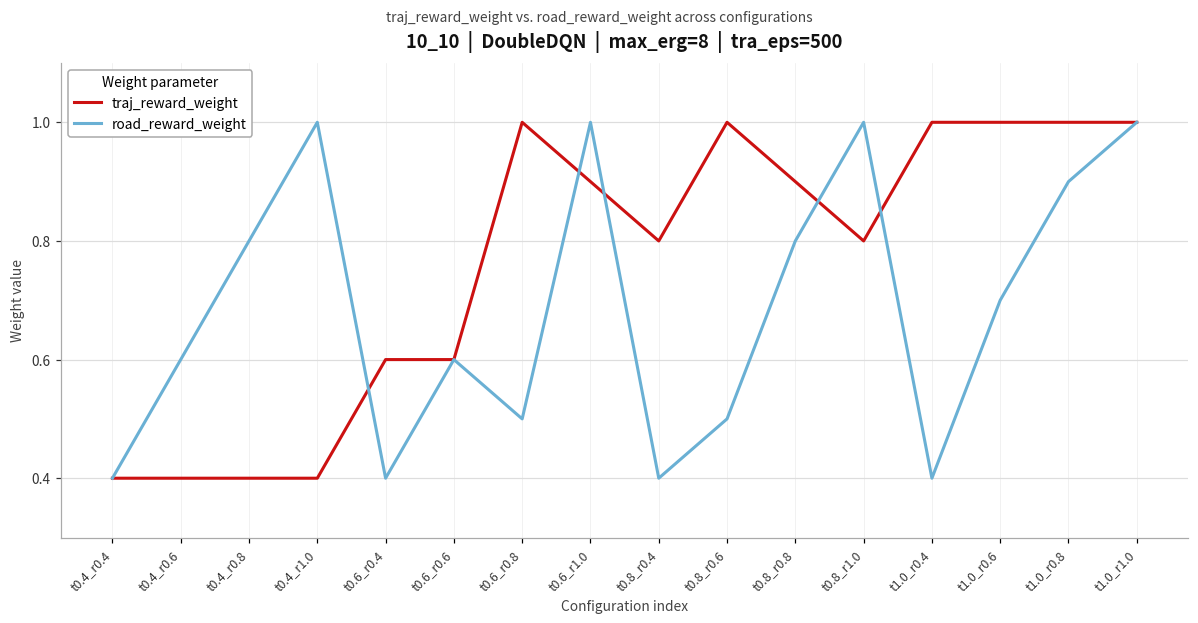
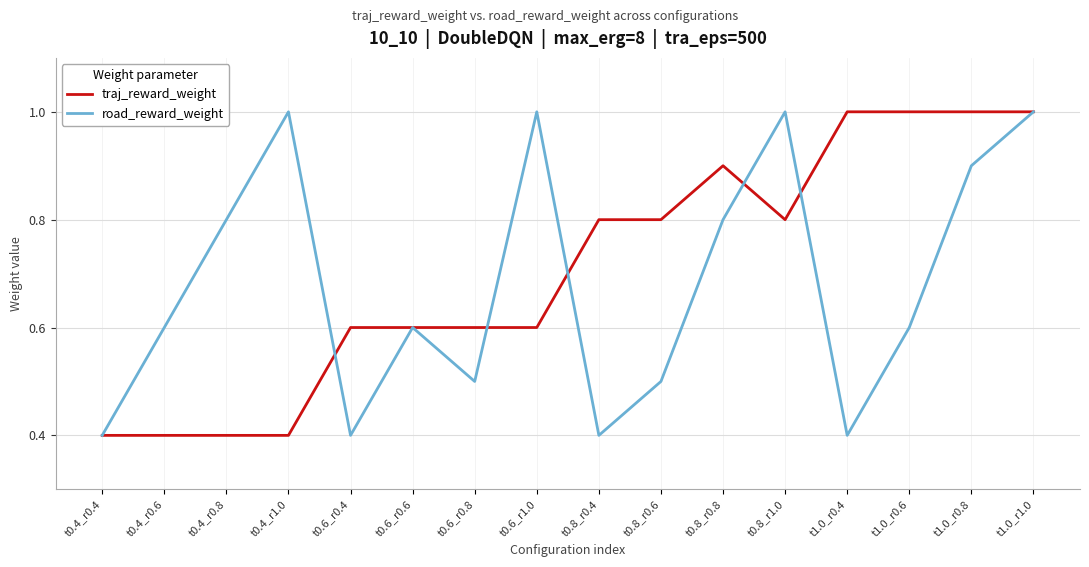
  {
    "traj_reward_weight": {
      "t0.4_r0.6": 0.4,
      "t0.4_r0.8": 0.4,
      "t0.4_r1.0": 0.4,
      "t0.6_r0.4": 0.6,
-     "t0.6_r0.8": 1.0,
-     "t0.6_r1.0": 0.9,
+     "t0.6_r0.8": 0.6,
+     "t0.6_r1.0": 0.6,
      "t0.8_r0.4": 0.8,
-     "t0.8_r0.6": 1.0,
+     "t0.8_r0.6": 0.8,
      "t0.8_r0.8": 0.9,
      "t0.8_r1.0": 0.8,
      "t1.0_r0.4": 1.0,
      "t1.0_r0.6": 1.0,
      "t1.0_r0.8": 1.0
    },
    "road_reward_weight": {
      "t0.4_r0.6": 0.6,
      "t0.4_r0.8": 0.8,
      "t0.4_r1.0": 1.0,
      "t0.6_r0.4": 0.4,
      "t0.6_r0.8": 0.5,
      "t0.6_r1.0": 1.0,
      "t0.8_r0.4": 0.4,
      "t0.8_r0.6": 0.5,
      "t0.8_r0.8": 0.8,
      "t0.8_r1.0": 1.0,
      "t1.0_r0.4": 0.4,
-     "t1.0_r0.6": 0.7,
+     "t1.0_r0.6": 0.6,
      "t1.0_r0.8": 0.9
    }
  }
